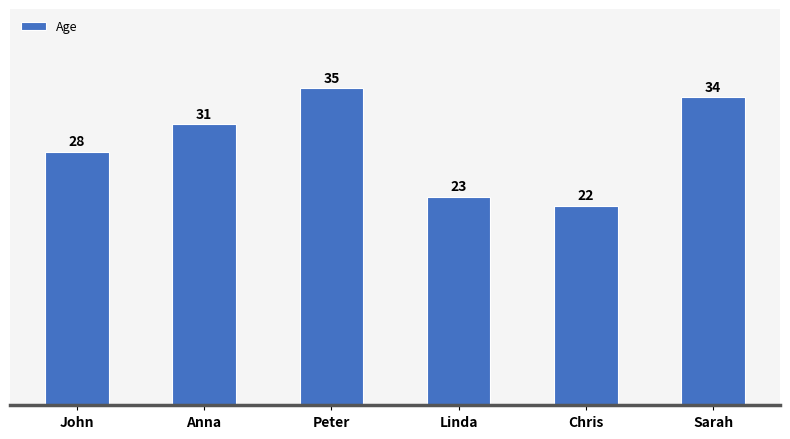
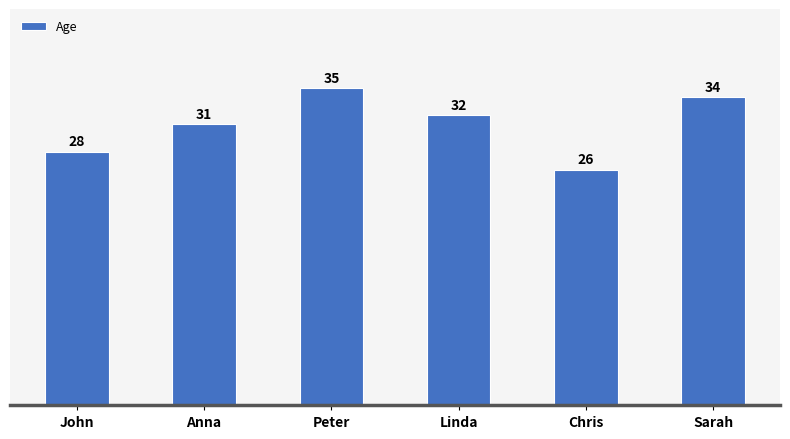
  {
    "John": 28,
    "Anna": 31,
    "Peter": 35,
-   "Linda": 23,
-   "Chris": 22,
+   "Linda": 32,
+   "Chris": 26,
    "Sarah": 34
  }
